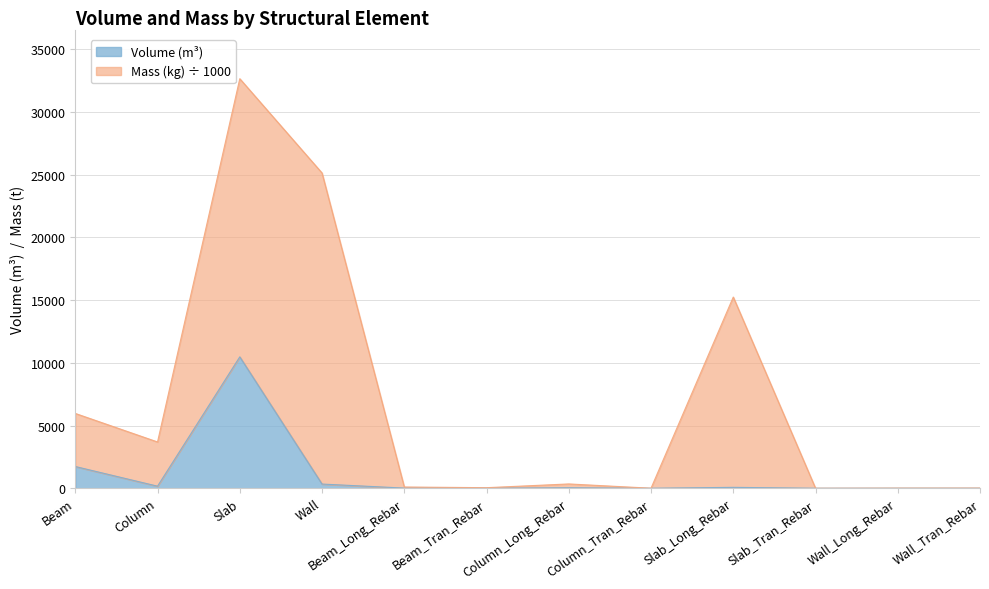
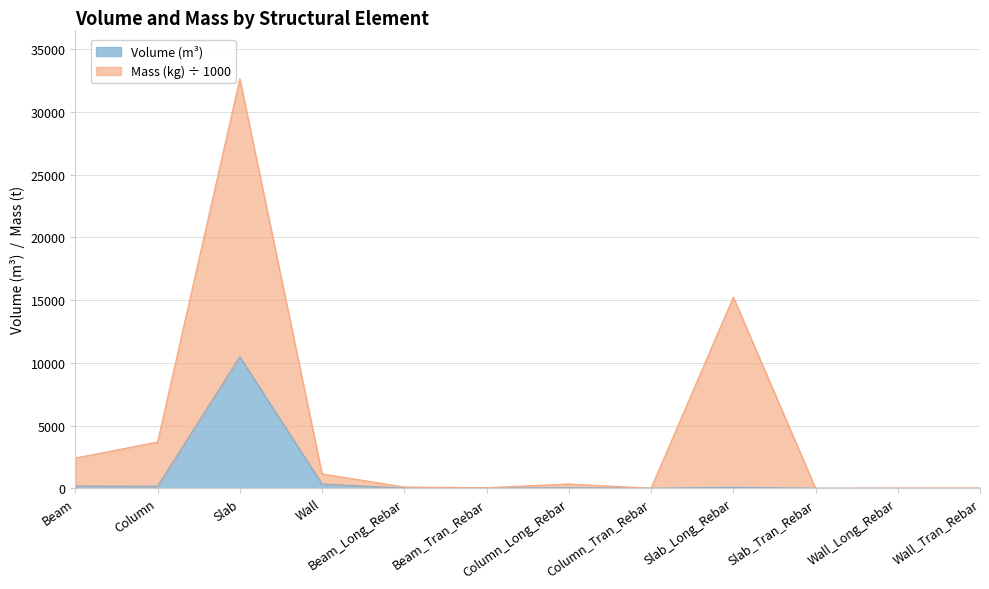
  {
    "Volume (m³)": {
-     "Beam": 1700,
+     "Beam": 200,
      "Column": 200,
      "Slab": 10500,
      "Wall": 300,
      "Column_Long_Rebar": 0,
      "Slab_Long_Rebar": 100
    },
    "Mass (kg) ÷ 1000": {
-     "Beam": 4200,
+     "Beam": 2200,
      "Column": 3500,
      "Slab": 22200,
-     "Wall": 24800,
+     "Wall": 800,
      "Column_Long_Rebar": 300,
      "Slab_Long_Rebar": 15200
    }
  }
